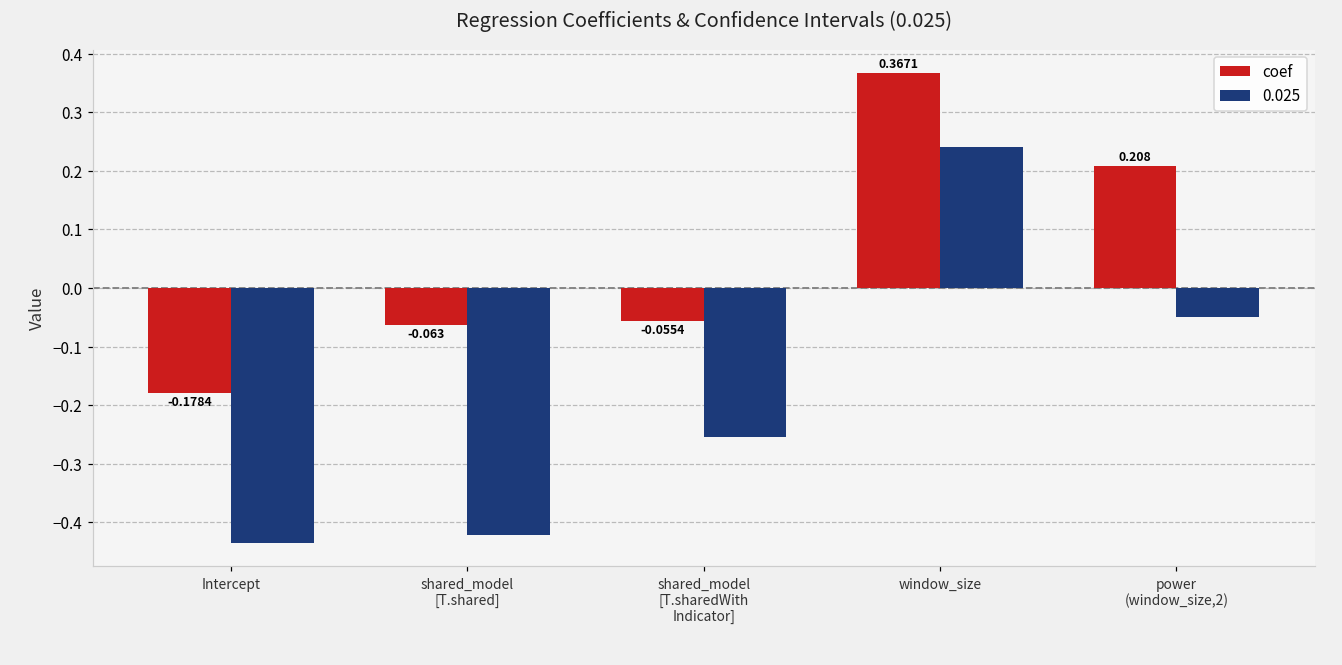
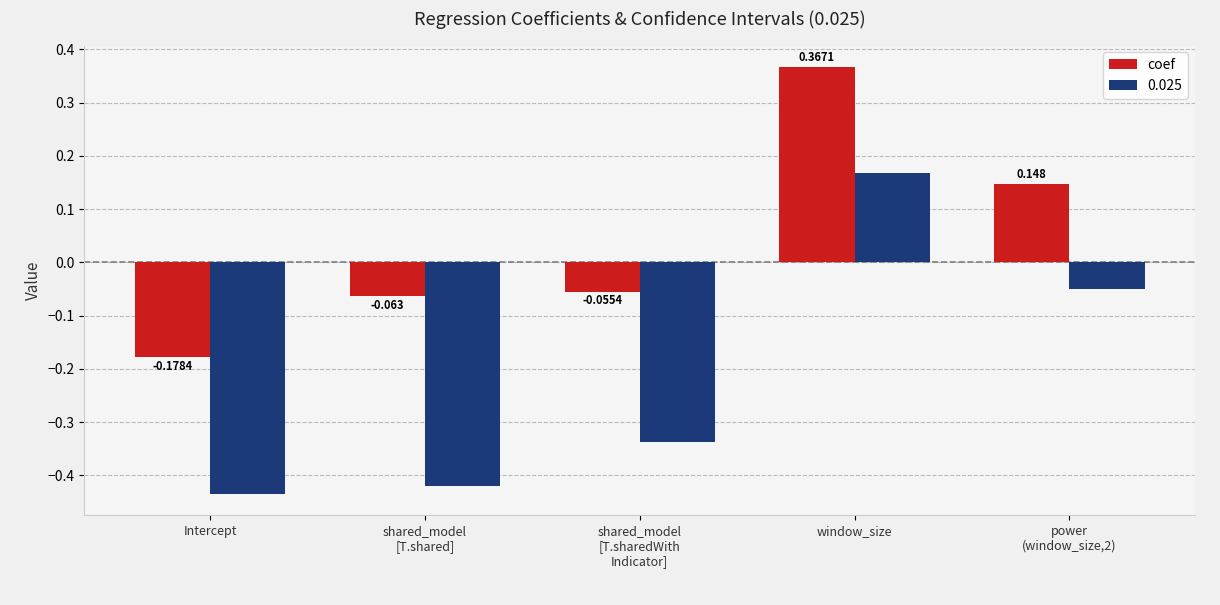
  {
    "coef": {
      "Intercept": -0.1784,
      "shared_model [T.shared]": -0.063,
      "shared_model [T.sharedWith Indicator]": -0.0554,
      "window_size": 0.3671,
-     "power (window_size,2)": 0.208
+     "power (window_size,2)": 0.148
    },
    "0.025": {
      "Intercept": -0.44,
      "shared_model [T.shared]": -0.42,
-     "shared_model [T.sharedWith Indicator]": -0.25,
-     "window_size": 0.24,
+     "shared_model [T.sharedWith Indicator]": -0.34,
+     "window_size": 0.17,
      "power (window_size,2)": -0.05
    }
  }
